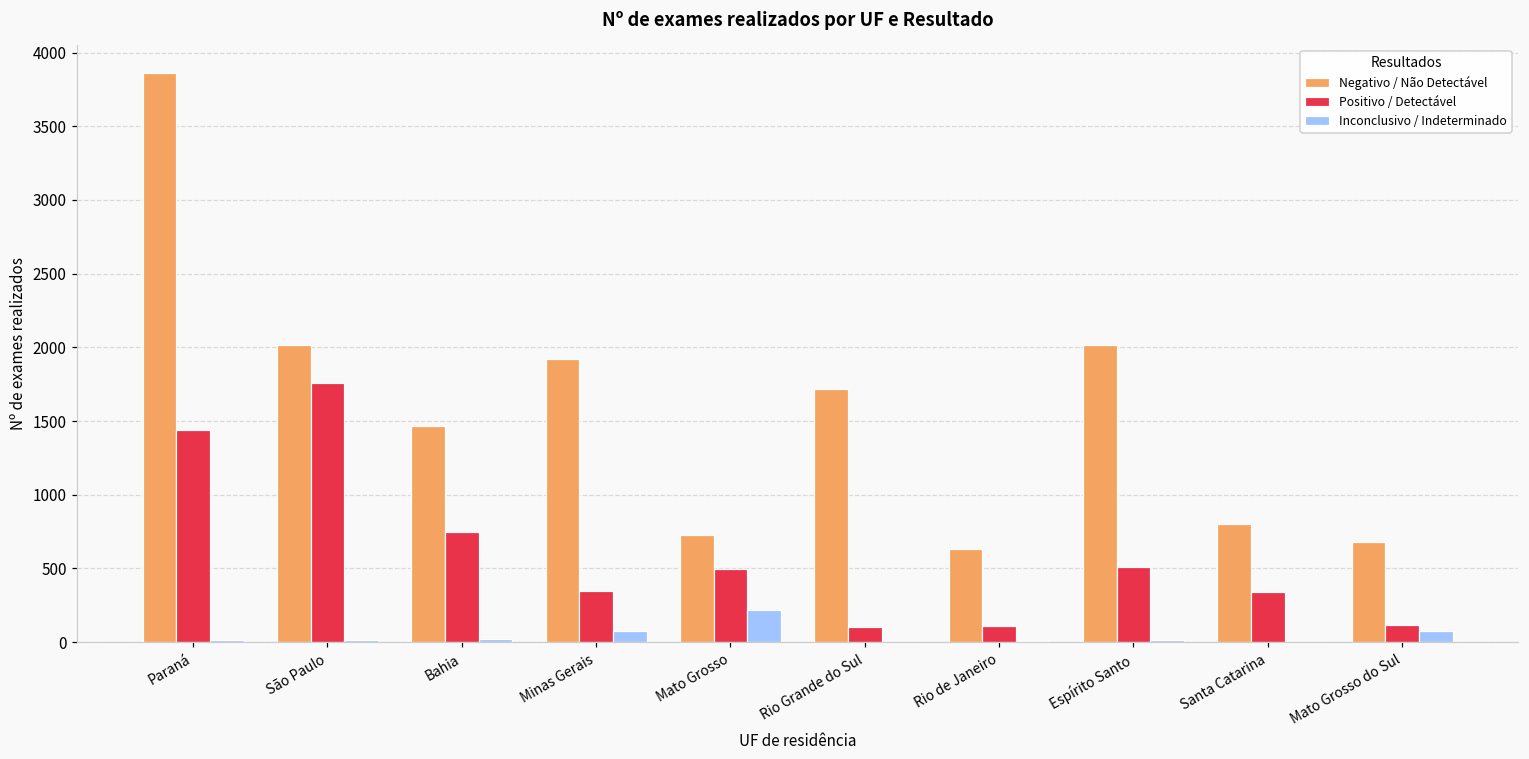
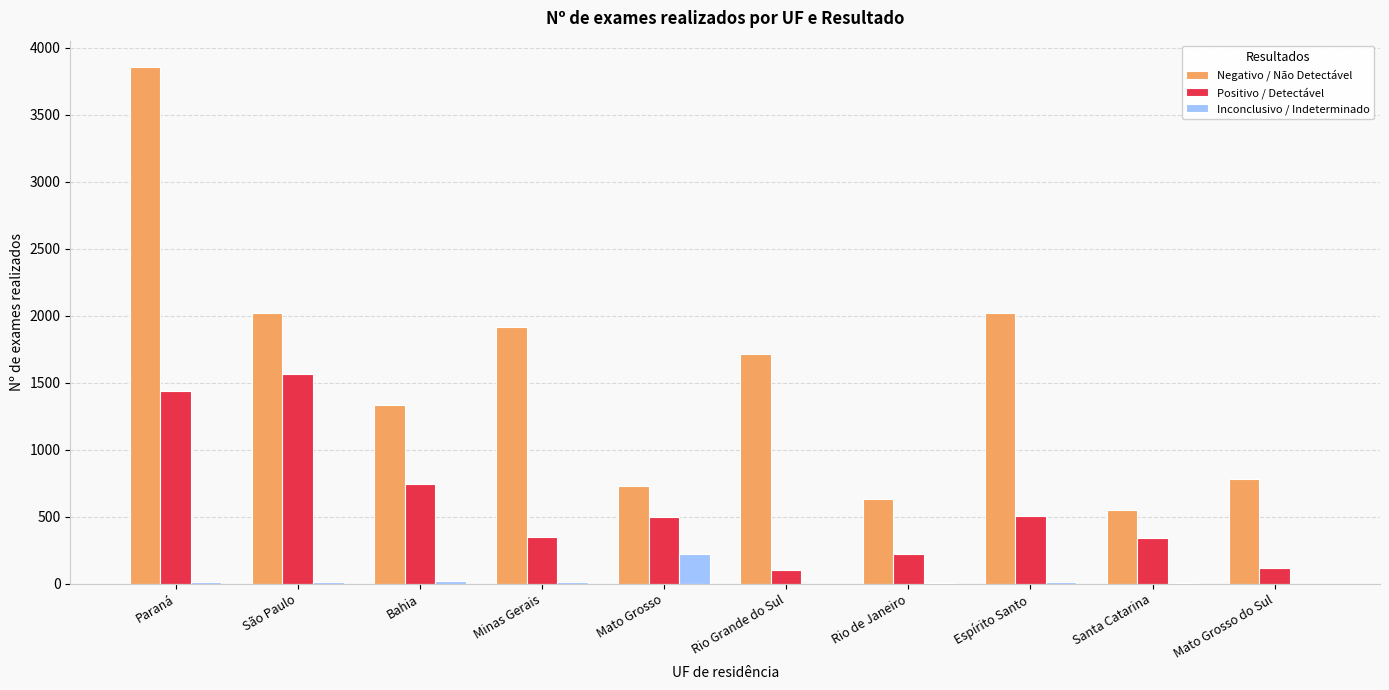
  {
    "Negativo / Não Detectável": {
      "Paraná": 3860,
      "São Paulo": 2020,
-     "Bahia": 1470,
+     "Bahia": 1340,
      "Minas Gerais": 1920,
      "Mato Grosso": 730,
      "Rio Grande do Sul": 1720,
      "Rio de Janeiro": 630,
      "Espírito Santo": 2020,
-     "Santa Catarina": 800,
-     "Mato Grosso do Sul": 680
+     "Santa Catarina": 550,
+     "Mato Grosso do Sul": 780
    },
    "Positivo / Detectável": {
      "Paraná": 1440,
-     "São Paulo": 1760,
+     "São Paulo": 1570,
      "Bahia": 750,
      "Minas Gerais": 350,
      "Mato Grosso": 500,
      "Rio Grande do Sul": 100,
-     "Rio de Janeiro": 110,
+     "Rio de Janeiro": 220,
      "Espírito Santo": 510,
      "Santa Catarina": 340,
      "Mato Grosso do Sul": 120
    },
    "Inconclusivo / Indeterminado": {
      "Bahia": 20,
-     "Minas Gerais": 80,
+     "Minas Gerais": 10,
      "Mato Grosso": 220,
-     "Mato Grosso do Sul": 80
+     "Mato Grosso do Sul": 0
    }
  }
